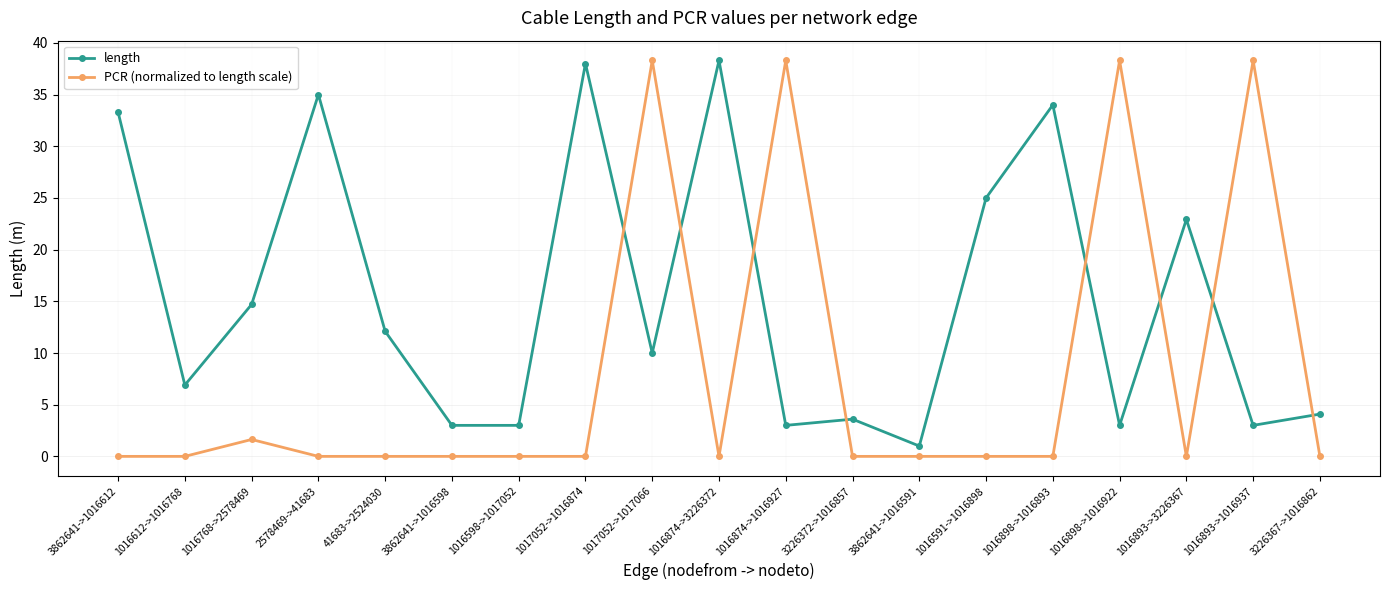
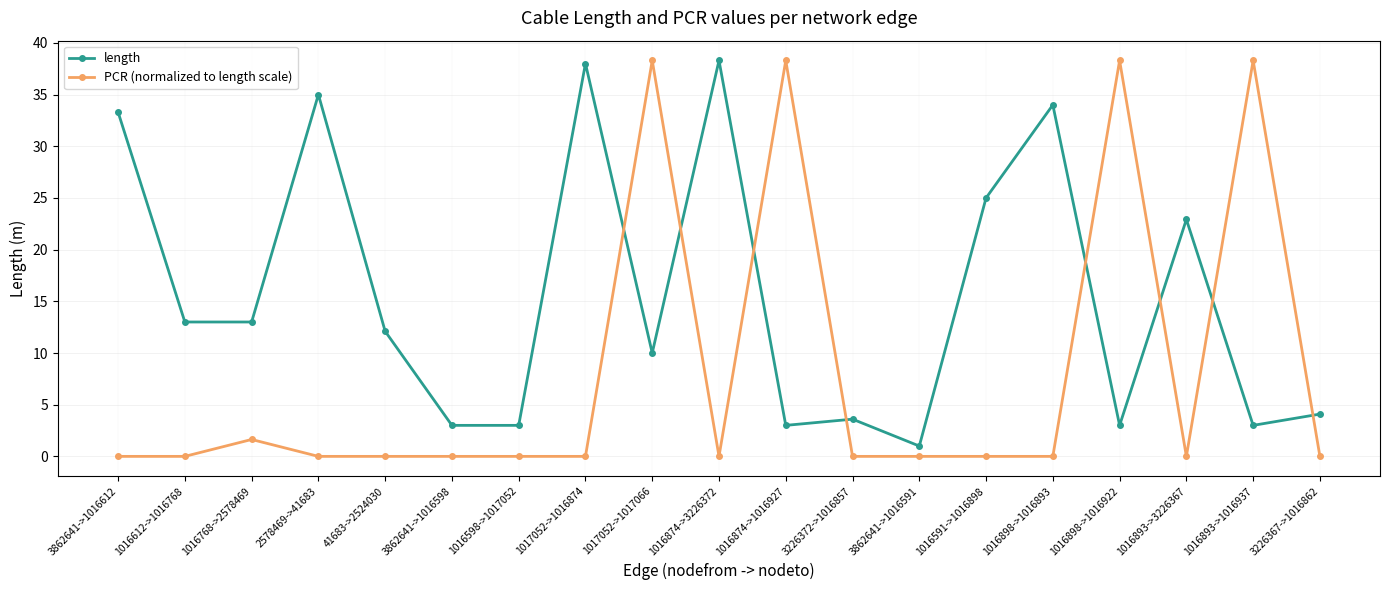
  {
    "length": {
      "3862641->1016612": 33.3,
-     "1016612->1016768": 6.9,
-     "1016768->2578469": 14.7,
+     "1016612->1016768": 13.0,
+     "1016768->2578469": 13.0,
      "2578469->41683": 35.0,
      "41683->2524030": 12.1,
      "3862641->1016598": 3.0,
      "1016598->1017052": 3.0,
      "1017052->1016874": 38.0,
      "1017052->1017066": 10.0,
      "1016874->3226372": 38.3,
      "1016874->1016927": 3.0,
      "3226372->1016857": 3.6,
      "3862641->1016591": 1.0,
      "1016591->1016898": 25.0,
      "1016898->1016893": 34.0,
      "1016898->1016922": 3.0,
      "1016893->3226367": 22.9,
      "1016893->1016937": 3.0,
      "3226367->1016862": 4.1
    },
    "PCR (normalized to length scale)": {
      "3862641->1016612": 0.0,
      "1016612->1016768": 0.0,
      "1016768->2578469": 1.6,
      "2578469->41683": 0.0,
      "41683->2524030": 0.0,
      "3862641->1016598": 0.0,
      "1016598->1017052": 0.0,
      "1017052->1016874": 0.0,
      "1017052->1017066": 38.3,
      "1016874->3226372": 0.0,
      "1016874->1016927": 38.3,
      "3226372->1016857": 0.0,
      "3862641->1016591": 0.0,
      "1016591->1016898": 0.0,
      "1016898->1016893": 0.0,
      "1016898->1016922": 38.3,
      "1016893->3226367": 0.0,
      "1016893->1016937": 38.3,
      "3226367->1016862": 0.0
    }
  }
